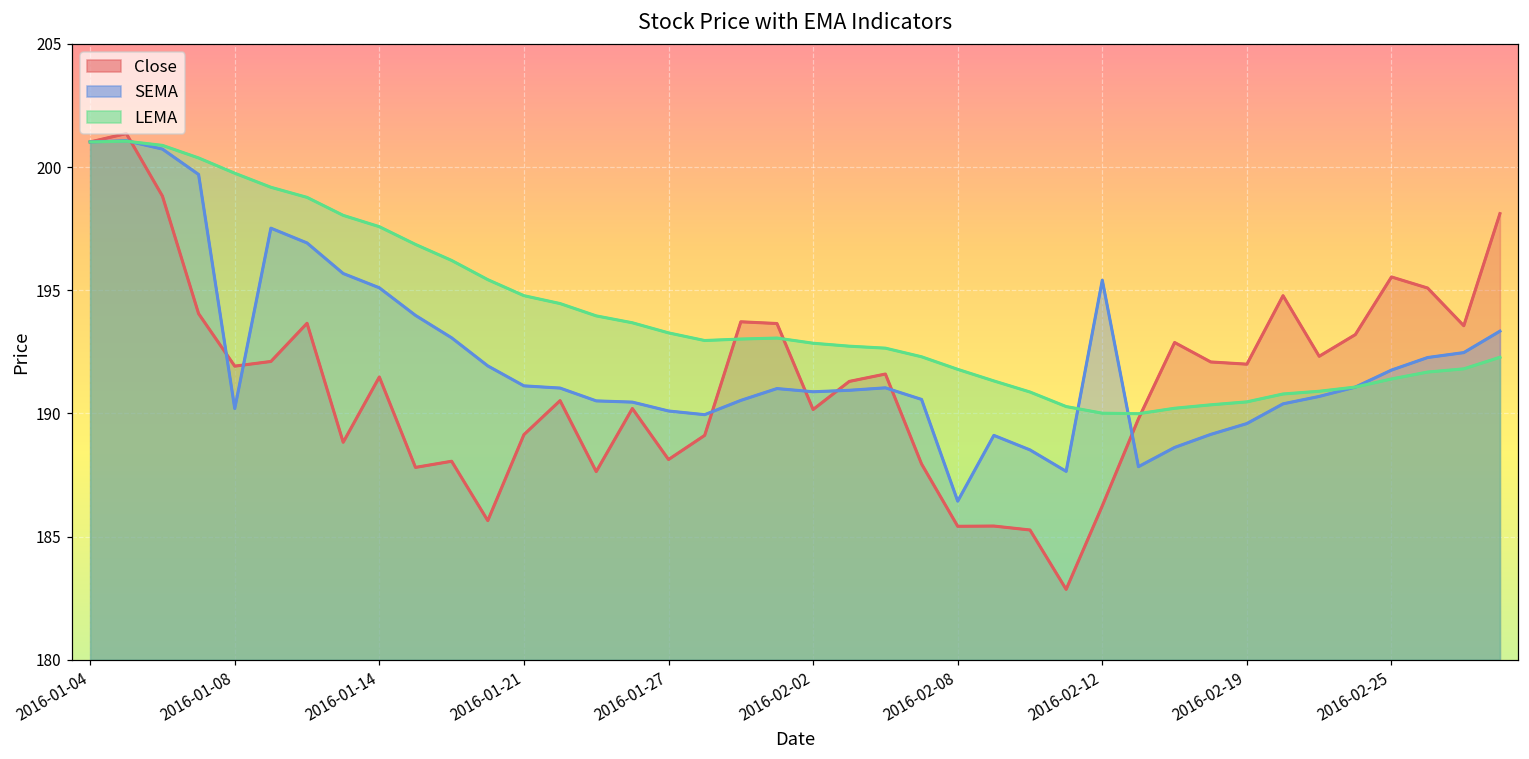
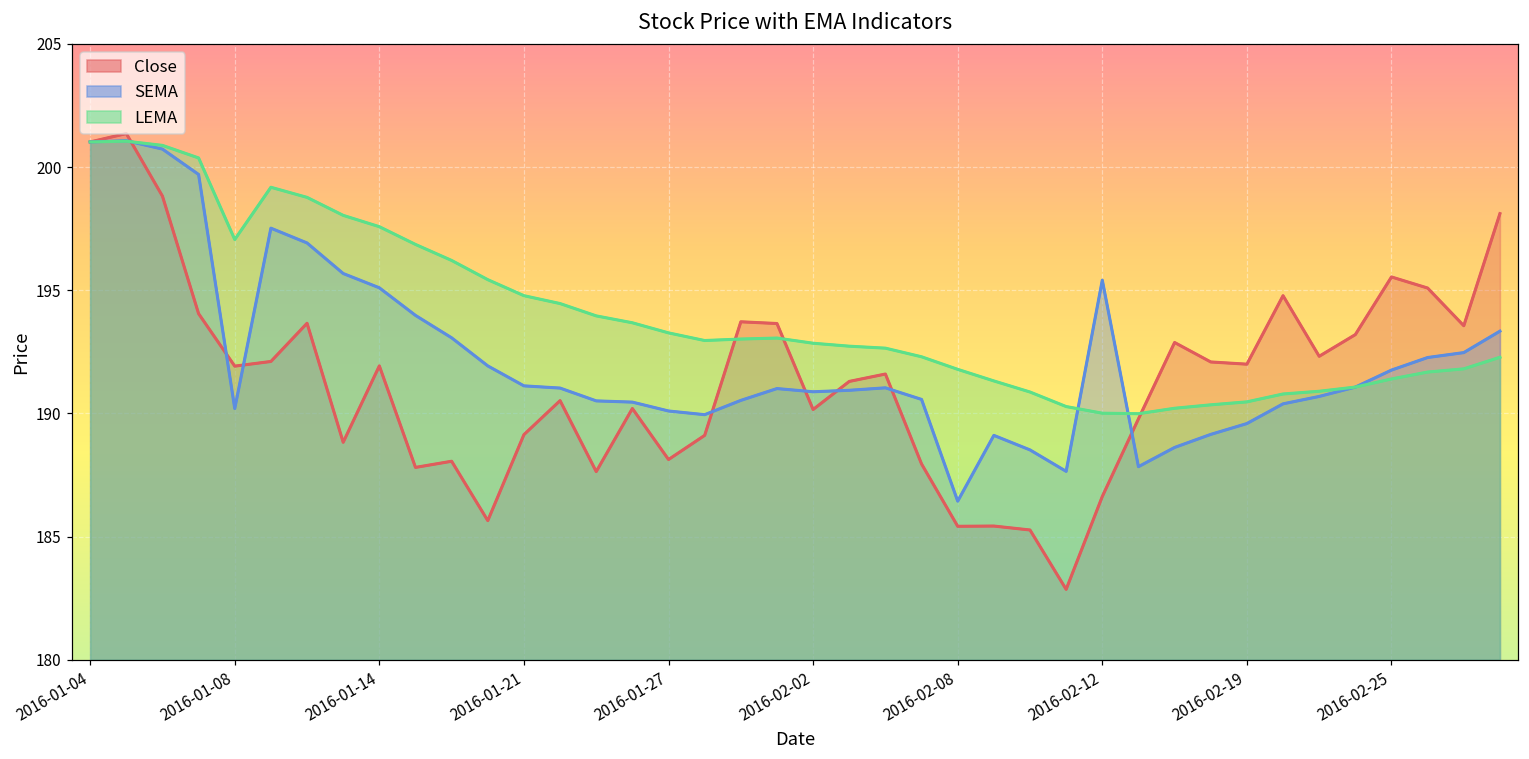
  {
    "Close": {
      "2016-01-08": 191.9,
-     "2016-01-14": 191.5,
+     "2016-01-14": 191.9,
      "2016-01-21": 189.1,
      "2016-01-27": 188.1,
      "2016-02-02": 190.2,
      "2016-02-08": 185.4,
-     "2016-02-12": 186.3,
+     "2016-02-12": 186.6,
      "2016-02-19": 192.0,
      "2016-02-25": 195.5
    },
    "SEMA": {
      "2016-01-08": 190.2,
      "2016-01-14": 195.1,
      "2016-01-21": 191.1,
      "2016-01-27": 190.1,
      "2016-02-02": 190.9,
      "2016-02-08": 186.4,
      "2016-02-12": 195.4,
      "2016-02-19": 189.6,
      "2016-02-25": 191.8
    },
    "LEMA": {
-     "2016-01-08": 199.8,
+     "2016-01-08": 197.1,
      "2016-01-14": 197.6,
      "2016-01-21": 194.8,
      "2016-01-27": 193.3,
      "2016-02-02": 192.9,
      "2016-02-08": 191.8,
      "2016-02-12": 190.0,
      "2016-02-19": 190.5,
      "2016-02-25": 191.4
    }
  }
